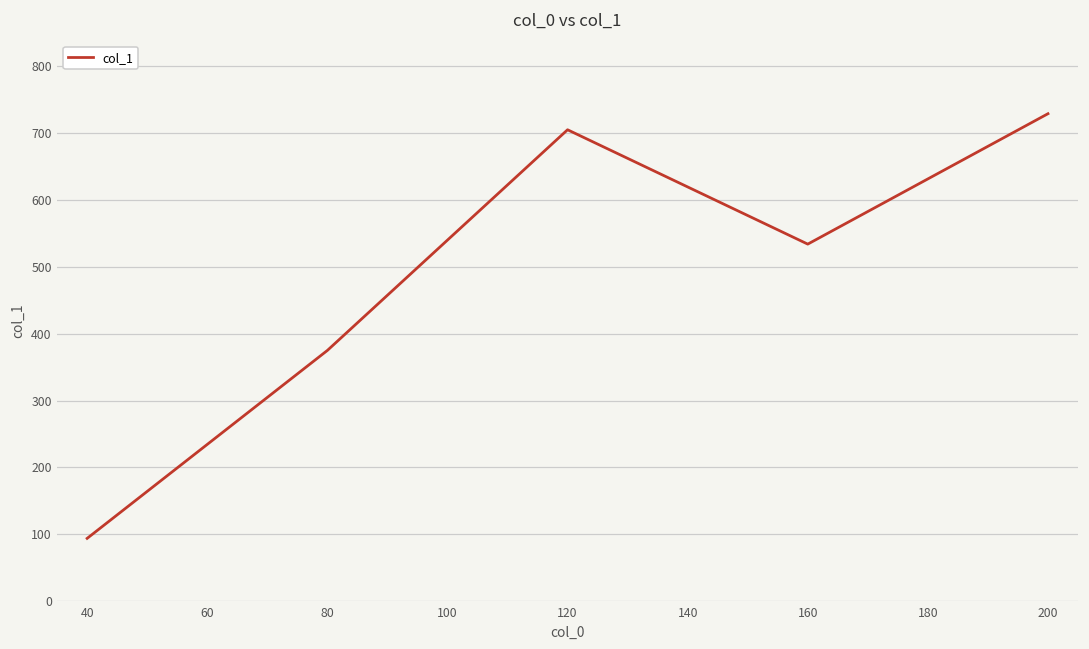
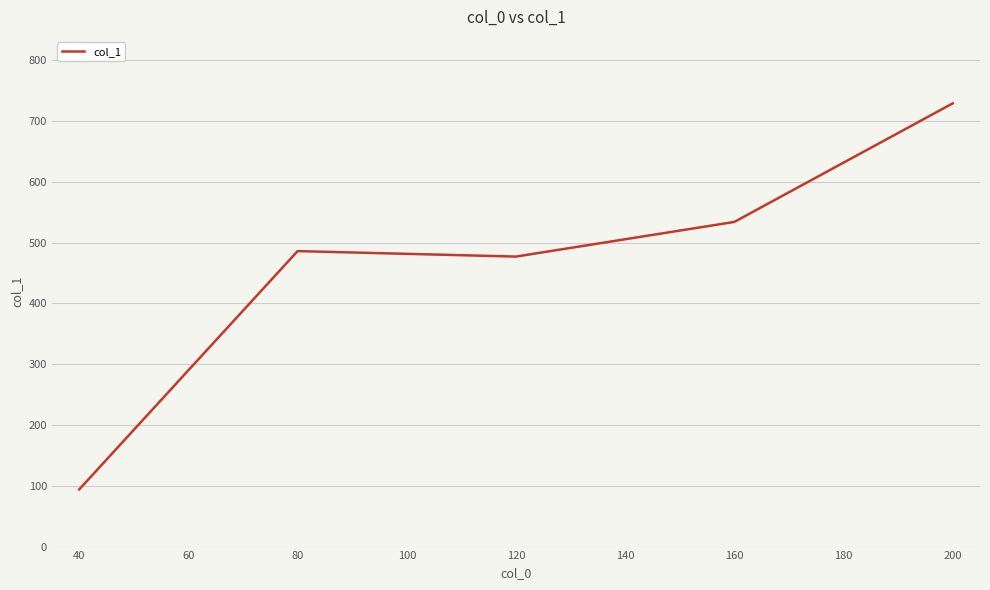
  {
    "40": 90,
-   "80": 380,
-   "120": 710,
+   "80": 490,
+   "120": 480,
    "160": 530,
    "200": 730
  }
